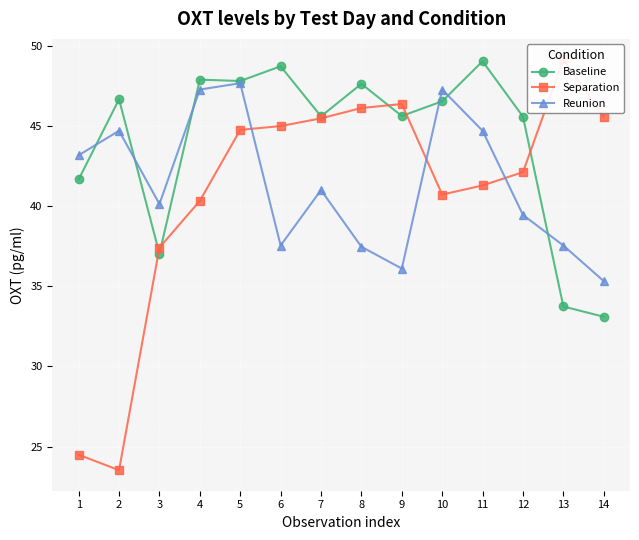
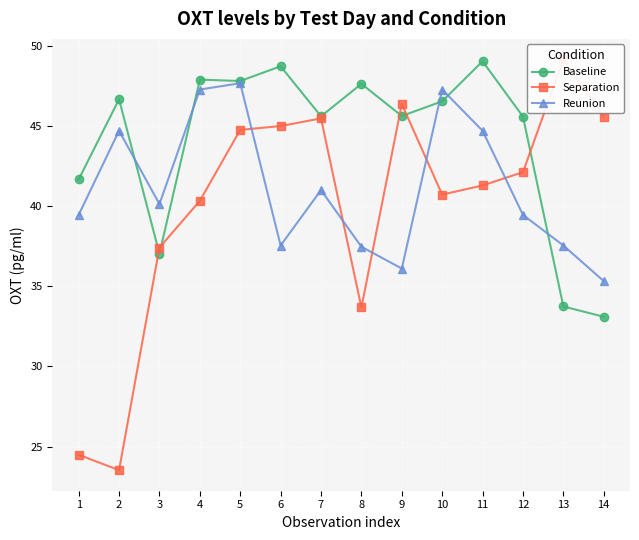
  {
    "Baseline": {
      "1": 41.7,
      "2": 46.7,
      "3": 37.0,
      "4": 47.9,
      "6": 48.7,
      "8": 47.6,
      "9": 45.6,
      "10": 46.5,
      "11": 49.0,
      "12": 45.6,
      "13": 33.7,
      "14": 33.1
    },
    "Separation": {
      "1": 24.5,
      "2": 23.5,
      "3": 37.4,
      "4": 40.3,
      "5": 44.8,
      "6": 45.0,
-     "8": 46.1,
+     "8": 33.7,
      "9": 46.4,
      "10": 40.7,
      "11": 41.3,
      "12": 42.1,
      "14": 45.6
    },
    "Reunion": {
-     "1": 43.2,
+     "1": 39.5,
      "2": 44.7,
      "3": 40.1,
      "4": 47.3,
      "6": 37.5,
      "7": 41.0,
      "8": 37.5,
      "9": 36.1,
      "10": 47.3,
      "11": 44.7,
      "12": 39.5,
      "13": 37.5,
      "14": 35.3
    }
  }
